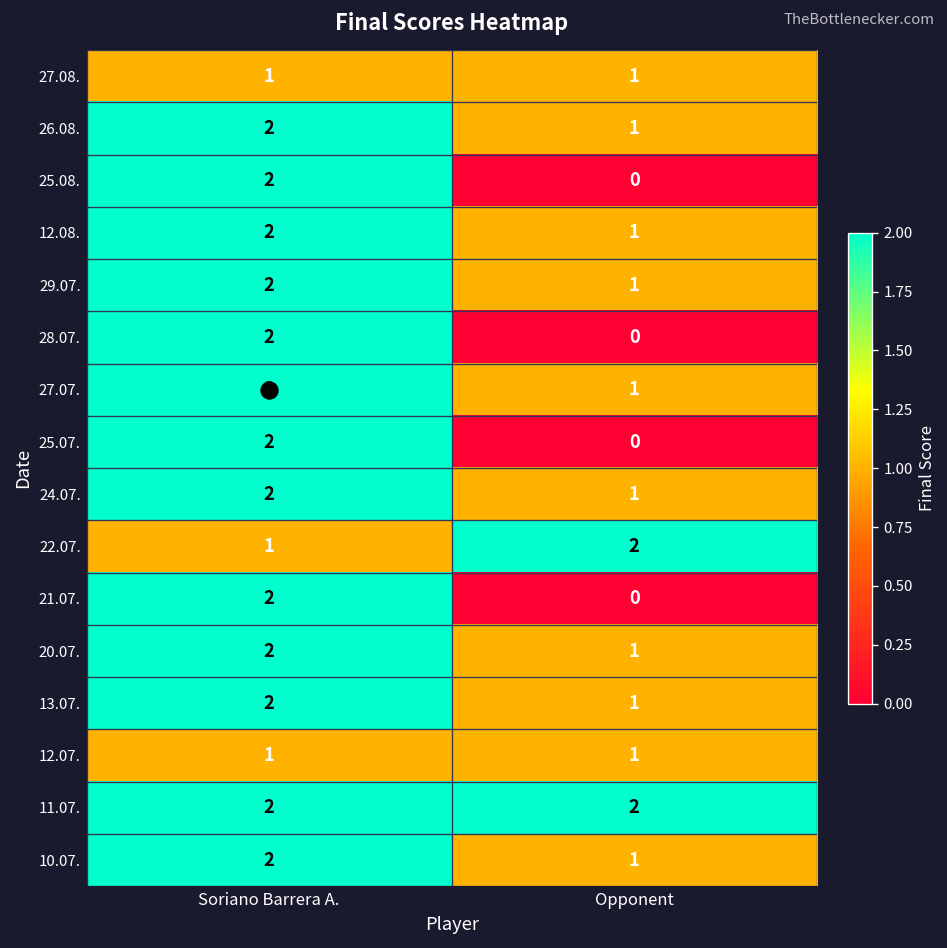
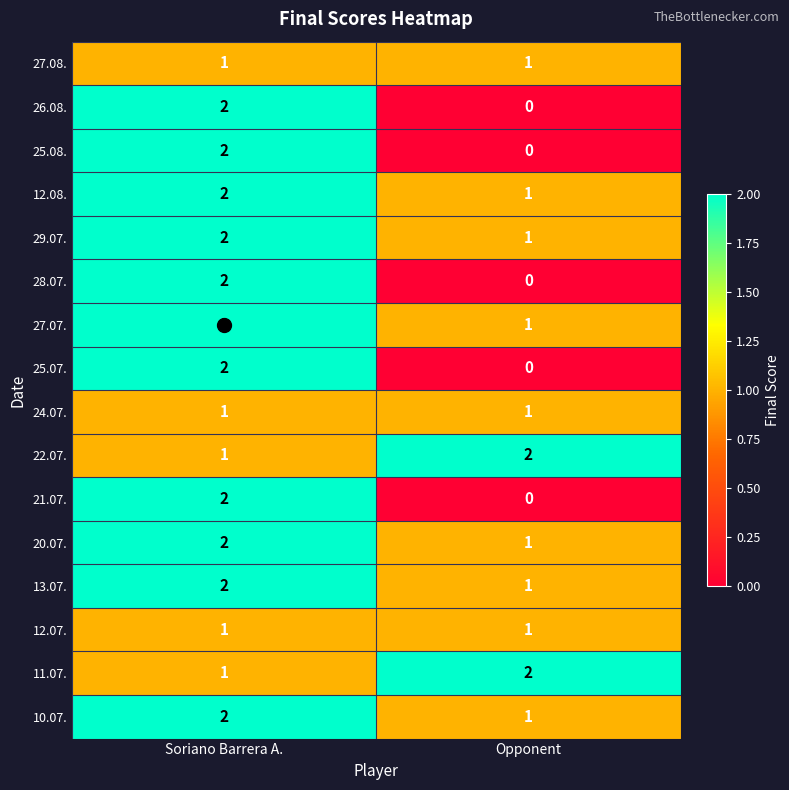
  {
    "27.08.": {
      "Soriano Barrera A.": 1,
      "Opponent": 1
    },
    "26.08.": {
      "Soriano Barrera A.": 2,
-     "Opponent": 1
+     "Opponent": 0
    },
    "25.08.": {
      "Soriano Barrera A.": 2,
      "Opponent": 0
    },
    "12.08.": {
      "Soriano Barrera A.": 2,
      "Opponent": 1
    },
    "29.07.": {
      "Soriano Barrera A.": 2,
      "Opponent": 1
    },
    "28.07.": {
      "Soriano Barrera A.": 2,
      "Opponent": 0
    },
    "27.07.": {
      "Opponent": 1
    },
    "25.07.": {
      "Soriano Barrera A.": 2,
      "Opponent": 0
    },
    "24.07.": {
-     "Soriano Barrera A.": 2,
+     "Soriano Barrera A.": 1,
      "Opponent": 1
    },
    "22.07.": {
      "Soriano Barrera A.": 1,
      "Opponent": 2
    },
    "21.07.": {
      "Soriano Barrera A.": 2,
      "Opponent": 0
    },
    "20.07.": {
      "Soriano Barrera A.": 2,
      "Opponent": 1
    },
    "13.07.": {
      "Soriano Barrera A.": 2,
      "Opponent": 1
    },
    "12.07.": {
      "Soriano Barrera A.": 1,
      "Opponent": 1
    },
    "11.07.": {
-     "Soriano Barrera A.": 2,
+     "Soriano Barrera A.": 1,
      "Opponent": 2
    },
    "10.07.": {
      "Soriano Barrera A.": 2,
      "Opponent": 1
    }
  }
